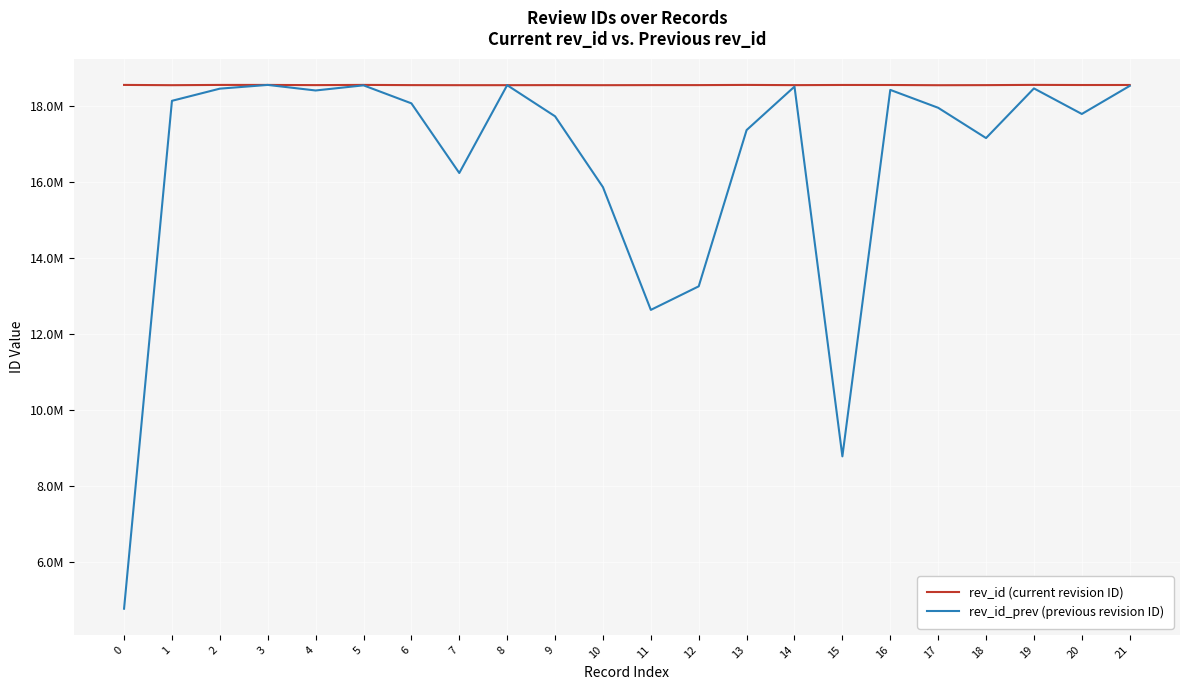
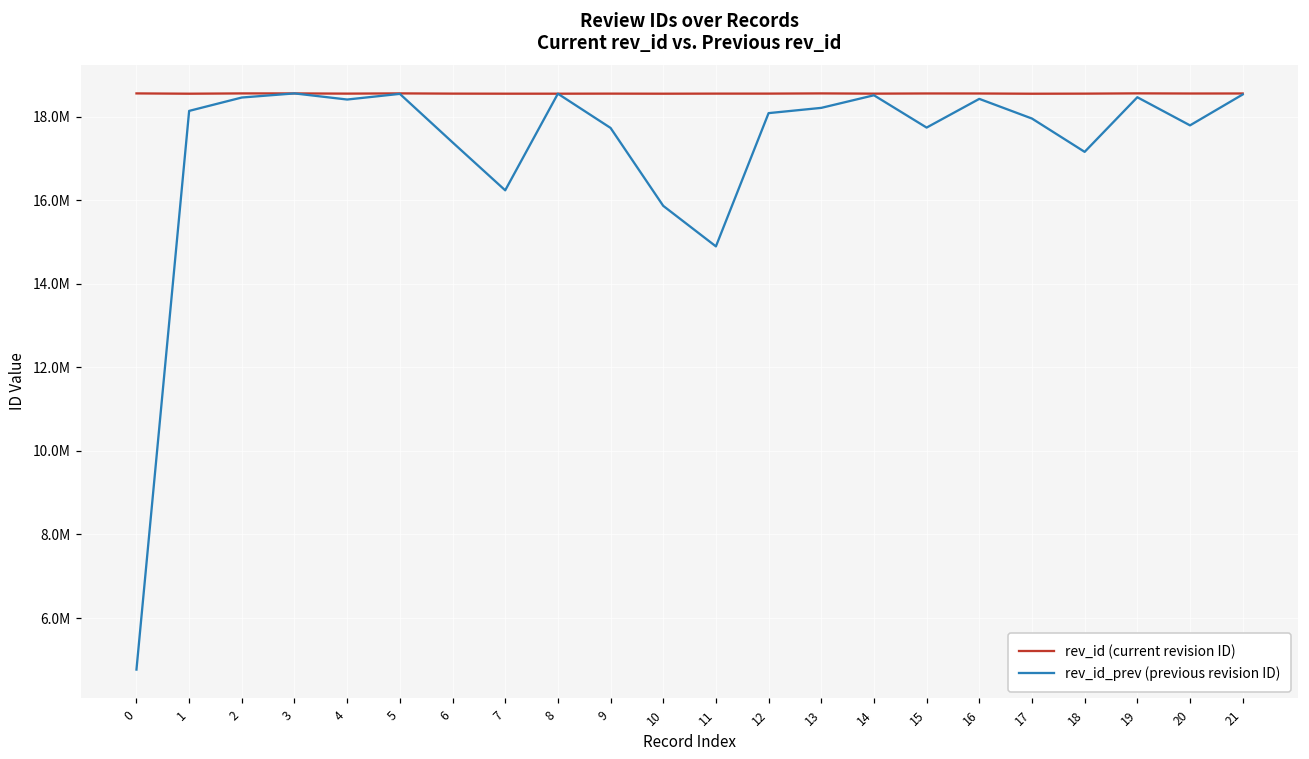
  {
    "rev_id (current revision ID)": {
      "0": 18600000,
      "1": 18500000,
      "2": 18600000,
      "4": 18600000,
      "6": 18600000,
      "7": 18500000,
      "9": 18600000,
      "10": 18500000,
      "11": 18600000,
      "12": 18600000,
      "13": 18600000,
      "15": 18600000,
      "16": 18600000,
      "17": 18500000,
      "18": 18500000,
      "19": 18600000,
      "20": 18600000
    },
    "rev_id_prev (previous revision ID)": {
      "0": 4800000,
      "1": 18100000,
      "2": 18500000,
      "4": 18400000,
-     "6": 18100000,
+     "6": 17400000,
      "7": 16200000,
      "9": 17700000,
      "10": 15900000,
-     "11": 12600000,
-     "12": 13300000,
-     "13": 17400000,
-     "15": 8800000,
+     "11": 14900000,
+     "12": 18100000,
+     "13": 18200000,
+     "15": 17700000,
      "16": 18400000,
      "17": 18000000,
      "18": 17200000,
      "19": 18500000,
      "20": 17800000
    }
  }
